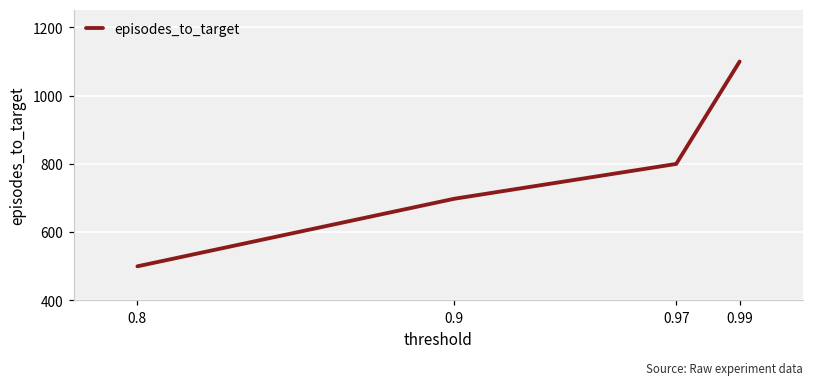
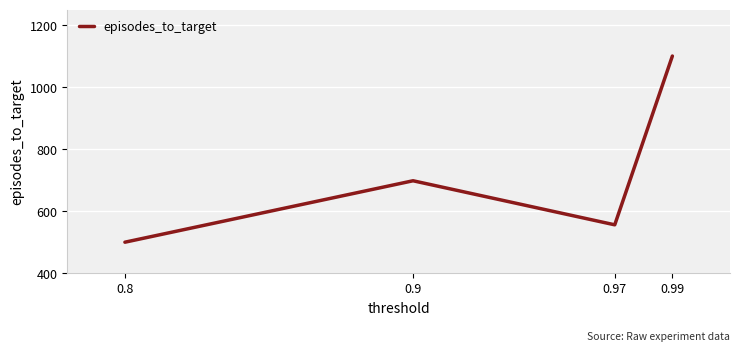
  {
    "0.8": 500,
    "0.9": 700,
-   "0.97": 800,
+   "0.97": 560,
    "0.99": 1100
  }
